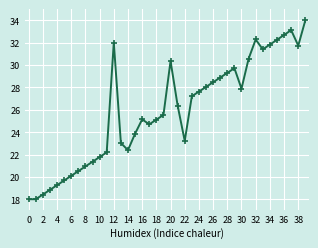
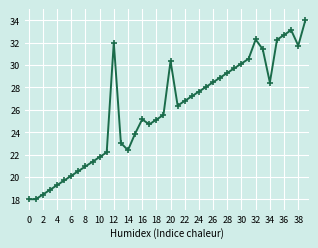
  {
    "0": 18.0,
    "2": 18.4,
    "4": 19.3,
    "6": 20.1,
    "8": 20.9,
    "10": 21.8,
    "12": 32.0,
    "14": 22.4,
    "16": 25.1,
    "18": 25.1,
    "20": 30.4,
-   "22": 23.2,
+   "22": 26.8,
    "24": 27.6,
    "26": 28.5,
    "28": 29.3,
-   "30": 27.9,
+   "30": 30.1,
    "32": 32.3,
-   "34": 31.8,
+   "34": 28.4,
    "36": 32.7,
    "38": 31.7
  }
